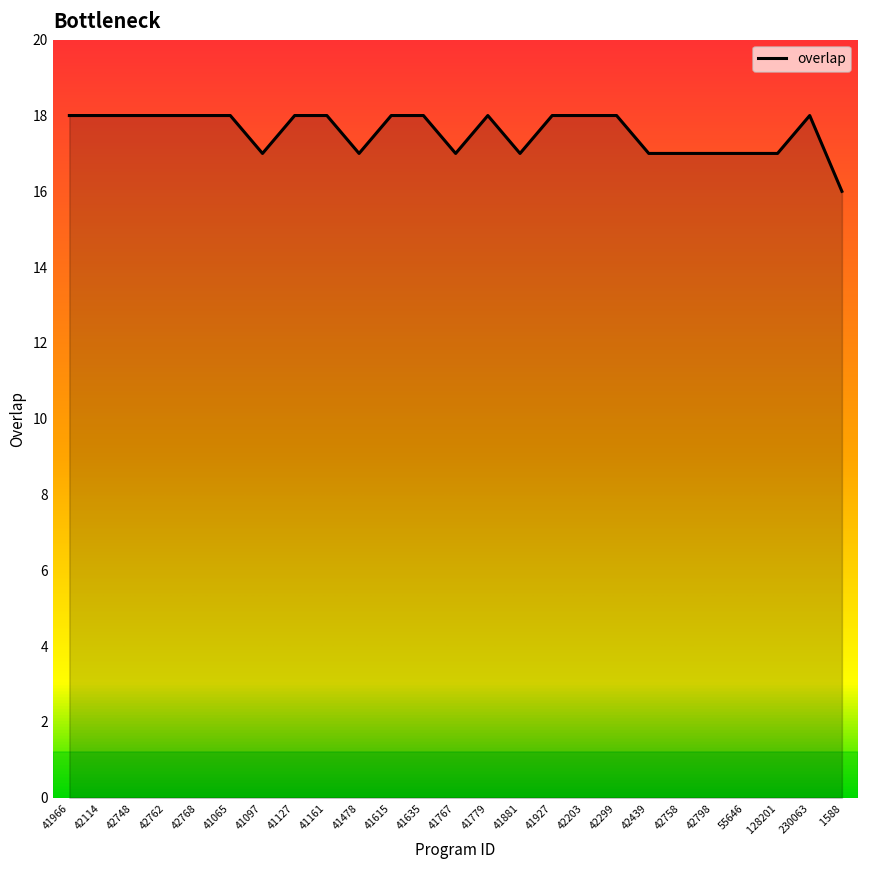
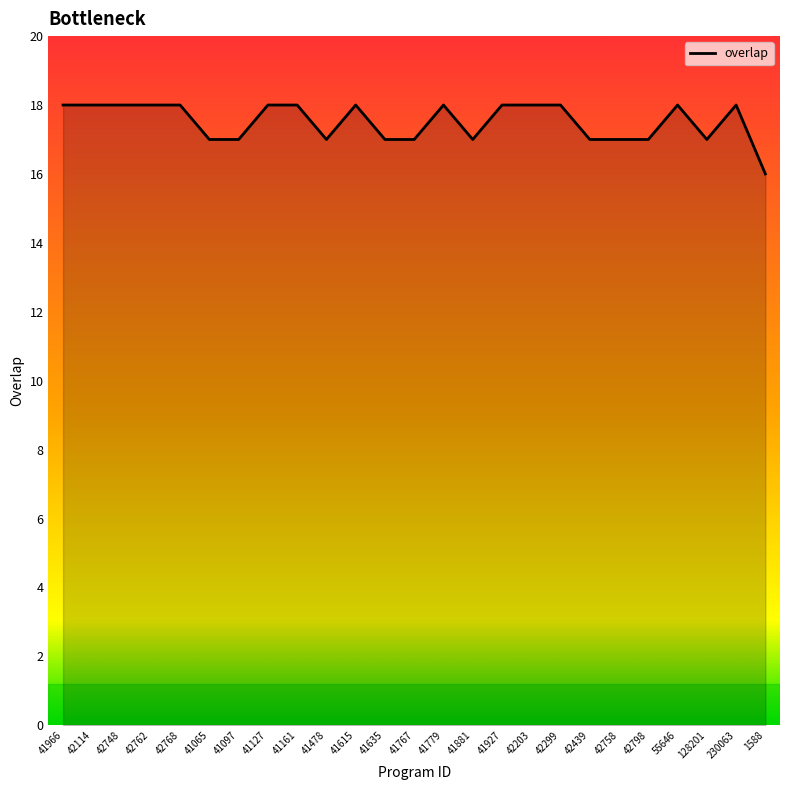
  {
    "41966": 18,
    "42114": 18,
    "42748": 18,
    "42762": 18,
    "42768": 18,
-   "41065": 18,
+   "41065": 17,
    "41097": 17,
    "41127": 18,
    "41161": 18,
    "41478": 17,
    "41615": 18,
-   "41635": 18,
+   "41635": 17,
    "41767": 17,
    "41779": 18,
    "41881": 17,
    "41927": 18,
    "42203": 18,
    "42299": 18,
    "42439": 17,
    "42758": 17,
    "42798": 17,
-   "55646": 17,
+   "55646": 18,
    "128201": 17,
    "230063": 18,
    "1588": 16
  }
